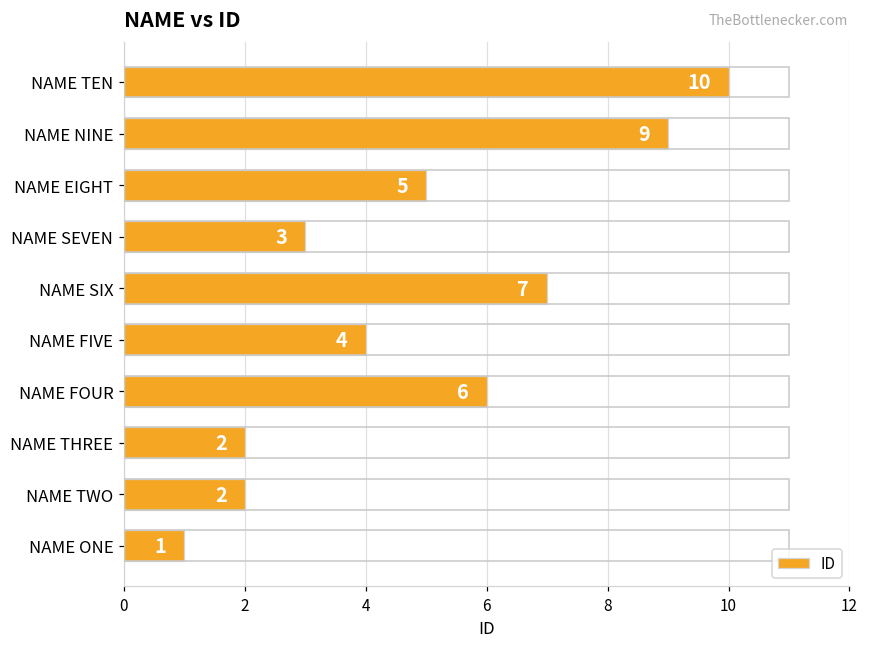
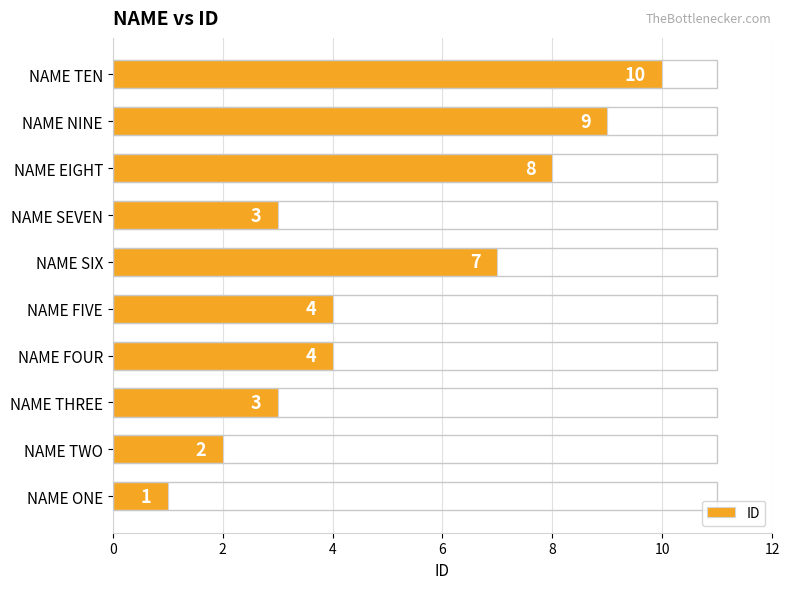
  {
    "NAME TEN": 10,
    "NAME NINE": 9,
-   "NAME EIGHT": 5,
+   "NAME EIGHT": 8,
    "NAME SEVEN": 3,
    "NAME SIX": 7,
    "NAME FIVE": 4,
-   "NAME FOUR": 6,
-   "NAME THREE": 2,
+   "NAME FOUR": 4,
+   "NAME THREE": 3,
    "NAME TWO": 2,
    "NAME ONE": 1
  }
